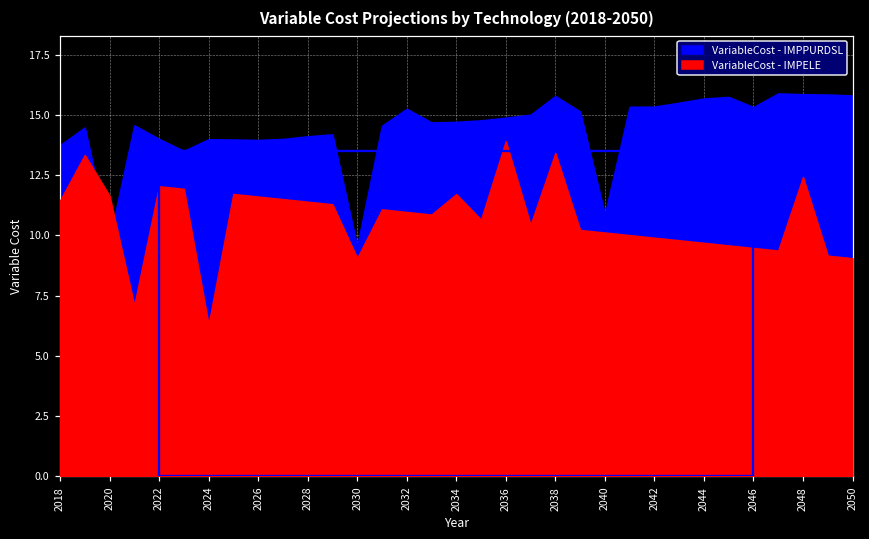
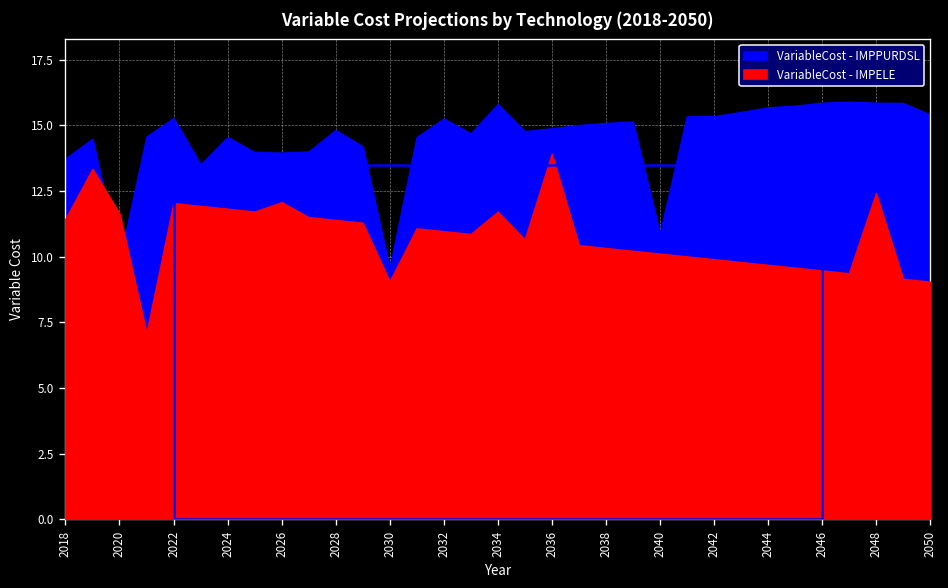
  {
    "VariableCost - IMPPURDSL": {
      "2018": 13.7,
-     "2022": 14.0,
-     "2024": 14.0,
+     "2022": 15.3,
+     "2024": 14.6,
      "2026": 14.0,
-     "2028": 14.1,
+     "2028": 14.8,
      "2030": 9.6,
      "2032": 15.3,
-     "2034": 14.7,
+     "2034": 15.8,
      "2036": 14.9,
-     "2038": 15.8,
+     "2038": 15.1,
      "2040": 10.9,
      "2042": 15.3,
      "2044": 15.7,
-     "2046": 15.3,
+     "2046": 15.9,
      "2048": 15.9,
-     "2050": 15.8
+     "2050": 15.4
    },
    "VariableCost - IMPELE": {
      "2018": 11.4,
      "2020": 11.6,
      "2022": 12.0,
-     "2024": 6.3,
-     "2026": 11.6,
+     "2024": 11.8,
+     "2026": 12.1,
      "2028": 11.4,
      "2030": 9.1,
      "2032": 11.0,
      "2034": 11.7,
      "2036": 13.9,
-     "2038": 13.4,
+     "2038": 10.3,
      "2040": 10.1,
      "2042": 9.9,
      "2044": 9.7,
      "2046": 9.5,
      "2048": 12.4,
      "2050": 9.0
    }
  }
